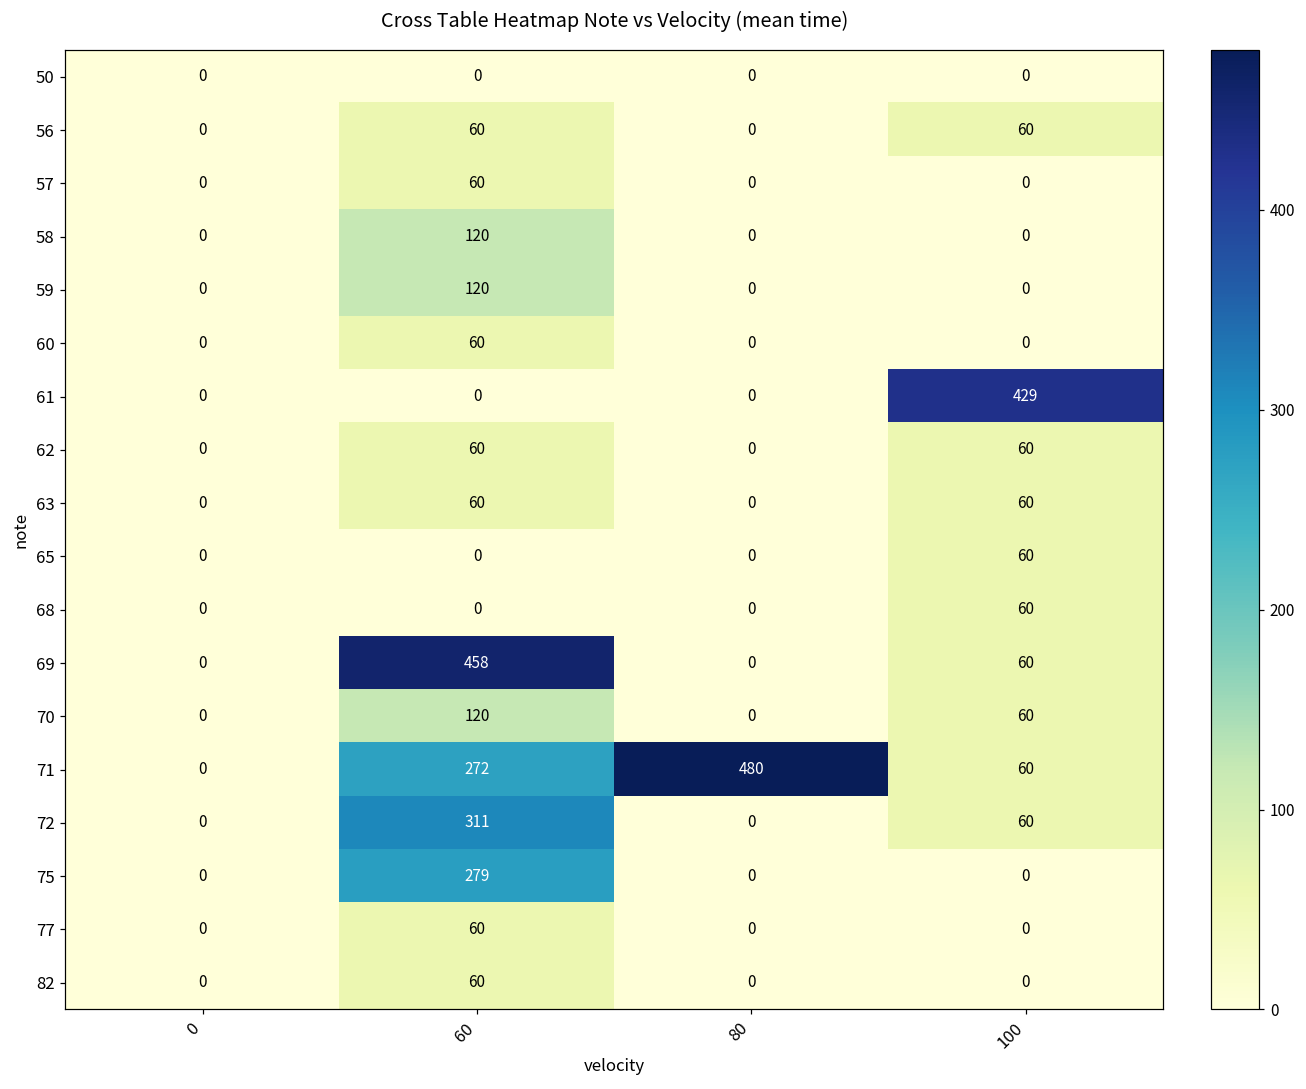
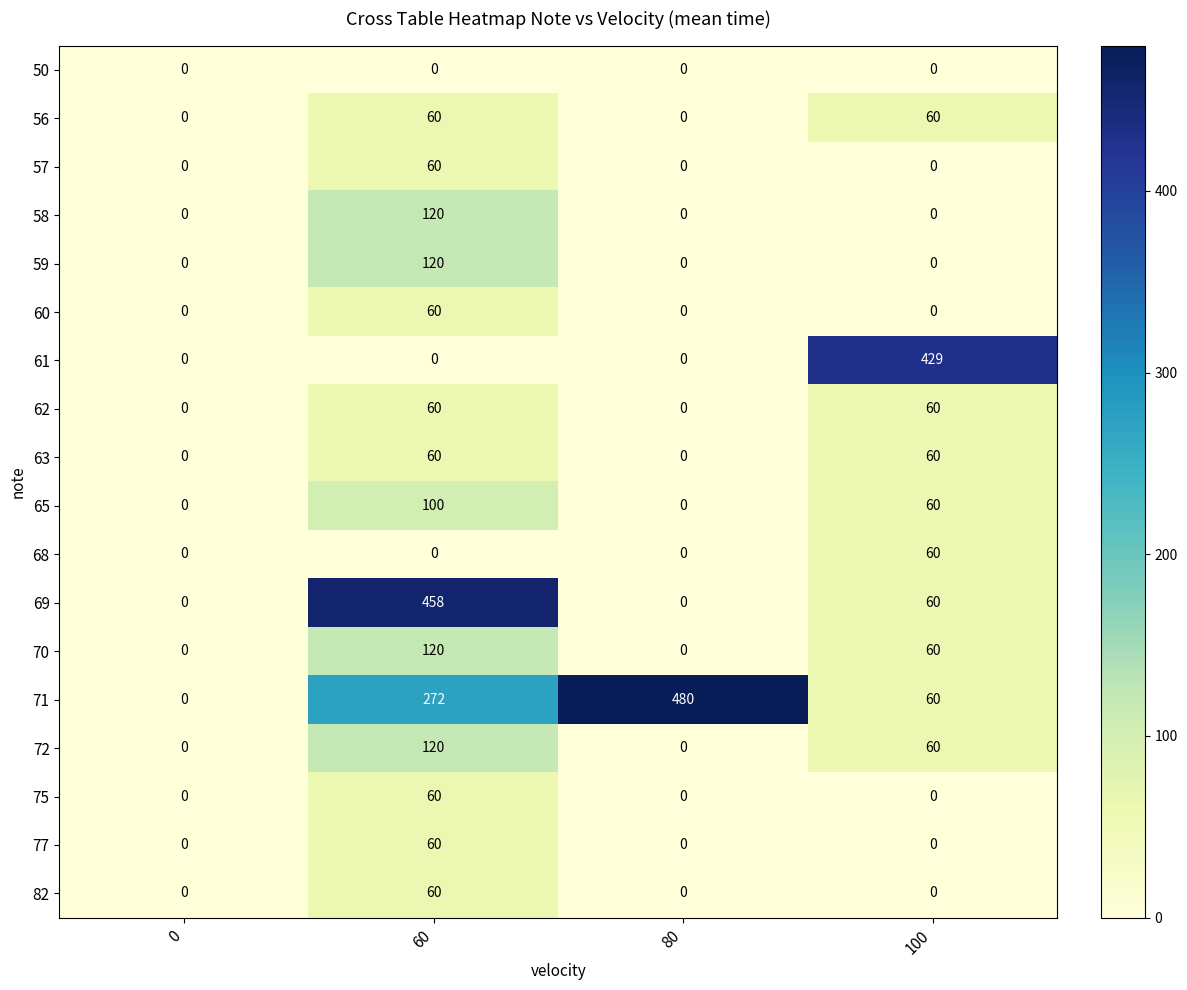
  {
    "50": {
      "0": 0,
      "60": 0,
      "80": 0,
      "100": 0
    },
    "56": {
      "0": 0,
      "60": 60,
      "80": 0,
      "100": 60
    },
    "57": {
      "0": 0,
      "60": 60,
      "80": 0,
      "100": 0
    },
    "58": {
      "0": 0,
      "60": 120,
      "80": 0,
      "100": 0
    },
    "59": {
      "0": 0,
      "60": 120,
      "80": 0,
      "100": 0
    },
    "60": {
      "0": 0,
      "60": 60,
      "80": 0,
      "100": 0
    },
    "61": {
      "0": 0,
      "60": 0,
      "80": 0,
      "100": 429
    },
    "62": {
      "0": 0,
      "60": 60,
      "80": 0,
      "100": 60
    },
    "63": {
      "0": 0,
      "60": 60,
      "80": 0,
      "100": 60
    },
    "65": {
      "0": 0,
-     "60": 0,
+     "60": 100,
      "80": 0,
      "100": 60
    },
    "68": {
      "0": 0,
      "60": 0,
      "80": 0,
      "100": 60
    },
    "69": {
      "0": 0,
      "60": 458,
      "80": 0,
      "100": 60
    },
    "70": {
      "0": 0,
      "60": 120,
      "80": 0,
      "100": 60
    },
    "71": {
      "0": 0,
      "60": 272,
      "80": 480,
      "100": 60
    },
    "72": {
      "0": 0,
-     "60": 311,
+     "60": 120,
      "80": 0,
      "100": 60
    },
    "75": {
      "0": 0,
-     "60": 279,
+     "60": 60,
      "80": 0,
      "100": 0
    },
    "77": {
      "0": 0,
      "60": 60,
      "80": 0,
      "100": 0
    },
    "82": {
      "0": 0,
      "60": 60,
      "80": 0,
      "100": 0
    }
  }
